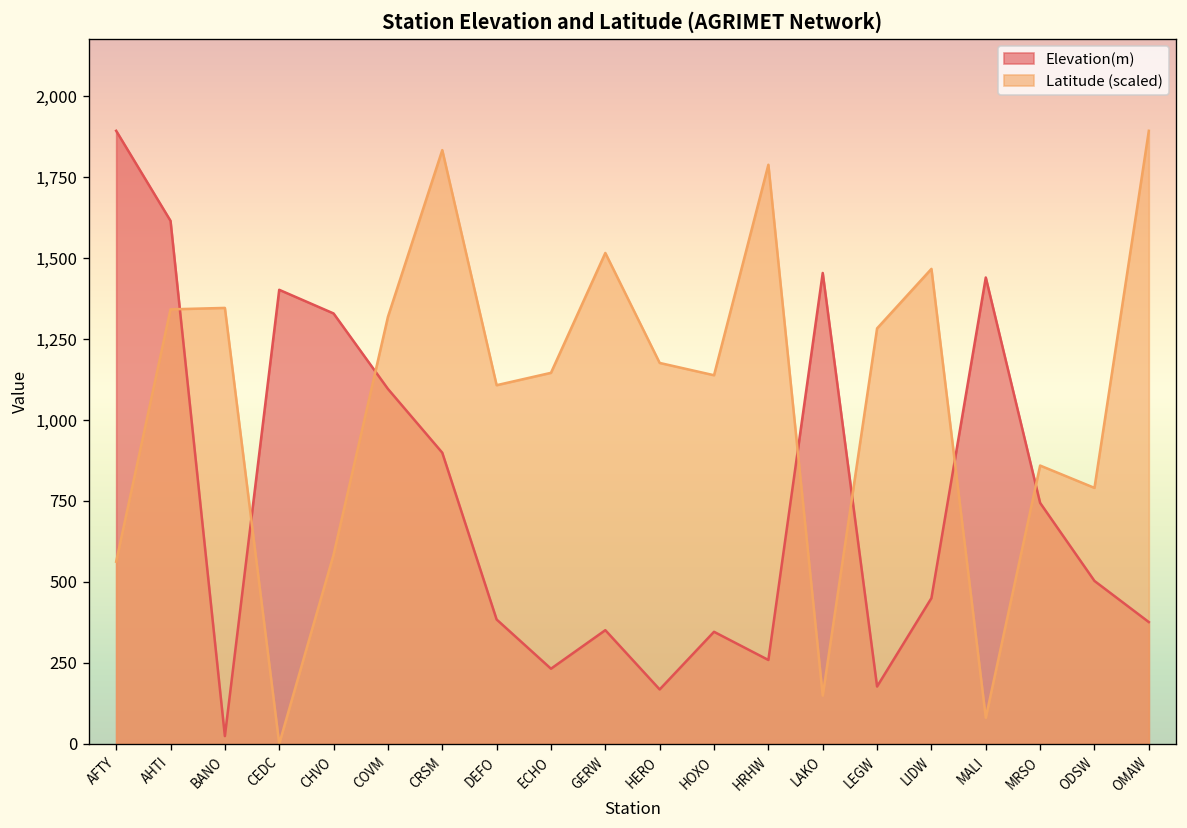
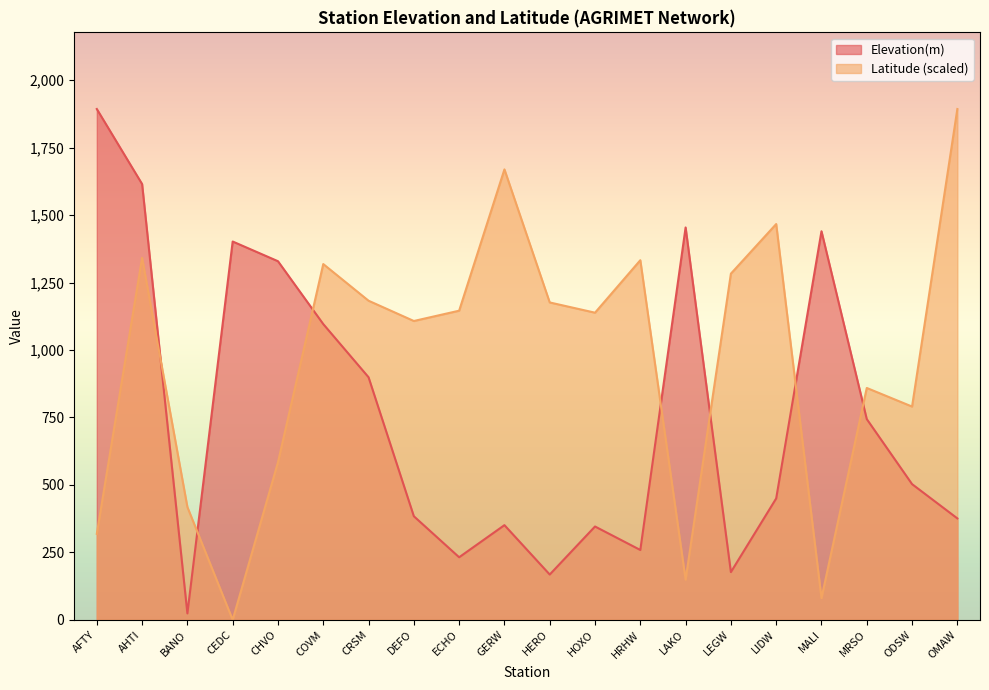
  {
    "Elevation(m)": {
      "AFTY": "1,890",
      "AHTI": "1,620",
      "BANO": "20",
      "CEDC": "1,400",
      "CHVO": "1,330",
      "COVM": "1,100",
      "CRSM": "900",
      "DEFO": "380",
      "ECHO": "230",
      "GERW": "350",
      "HERO": "170",
      "HOXO": "350",
      "HRHW": "260",
      "LAKO": "1,450",
      "LEGW": "180",
      "LIDW": "450",
      "MALI": "1,440",
      "MRSO": "740",
      "ODSW": "500",
      "OMAW": "380"
    },
    "Latitude (scaled)": {
-     "AFTY": "560",
+     "AFTY": "320",
      "AHTI": "1,340",
-     "BANO": "1,350",
+     "BANO": "420",
      "CEDC": "0",
      "CHVO": "580",
      "COVM": "1,320",
-     "CRSM": "1,830",
+     "CRSM": "1,180",
      "DEFO": "1,110",
      "ECHO": "1,150",
-     "GERW": "1,520",
+     "GERW": "1,670",
      "HERO": "1,180",
      "HOXO": "1,140",
-     "HRHW": "1,790",
+     "HRHW": "1,330",
      "LAKO": "150",
      "LEGW": "1,280",
      "LIDW": "1,470",
      "MALI": "80",
      "MRSO": "860",
      "ODSW": "790",
      "OMAW": "1,890"
    }
  }
